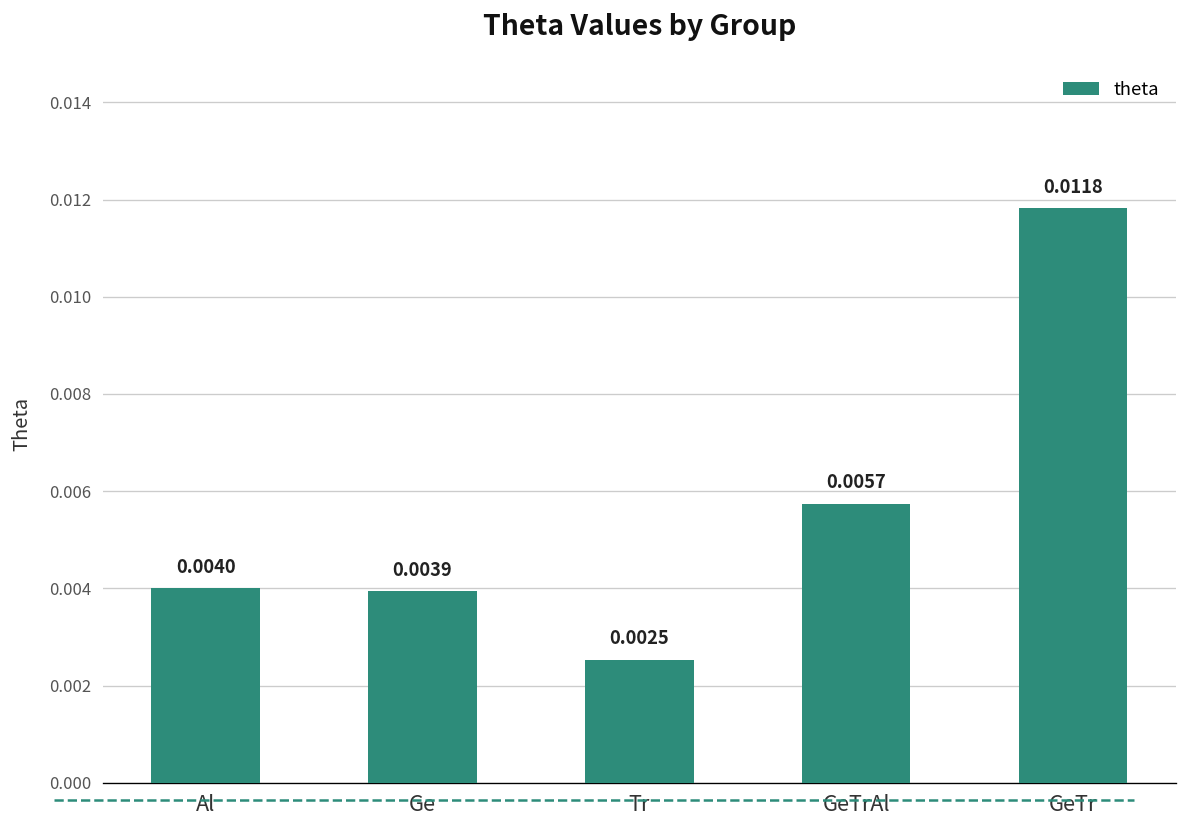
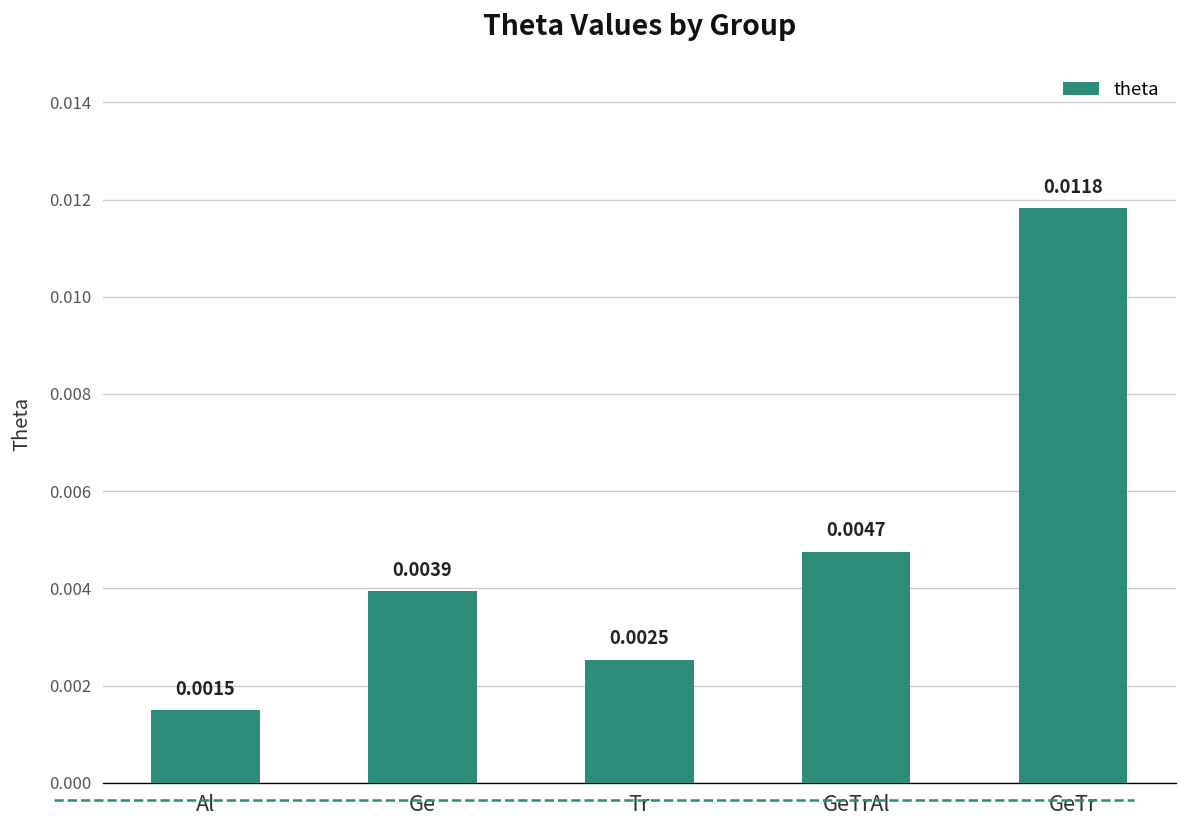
  {
-   "Al": 0.0040,
+   "Al": 0.0015,
    "Ge": 0.0039,
    "Tr": 0.0025,
-   "GeTrAl": 0.0057,
+   "GeTrAl": 0.0047,
    "GeTr": 0.0118
  }
